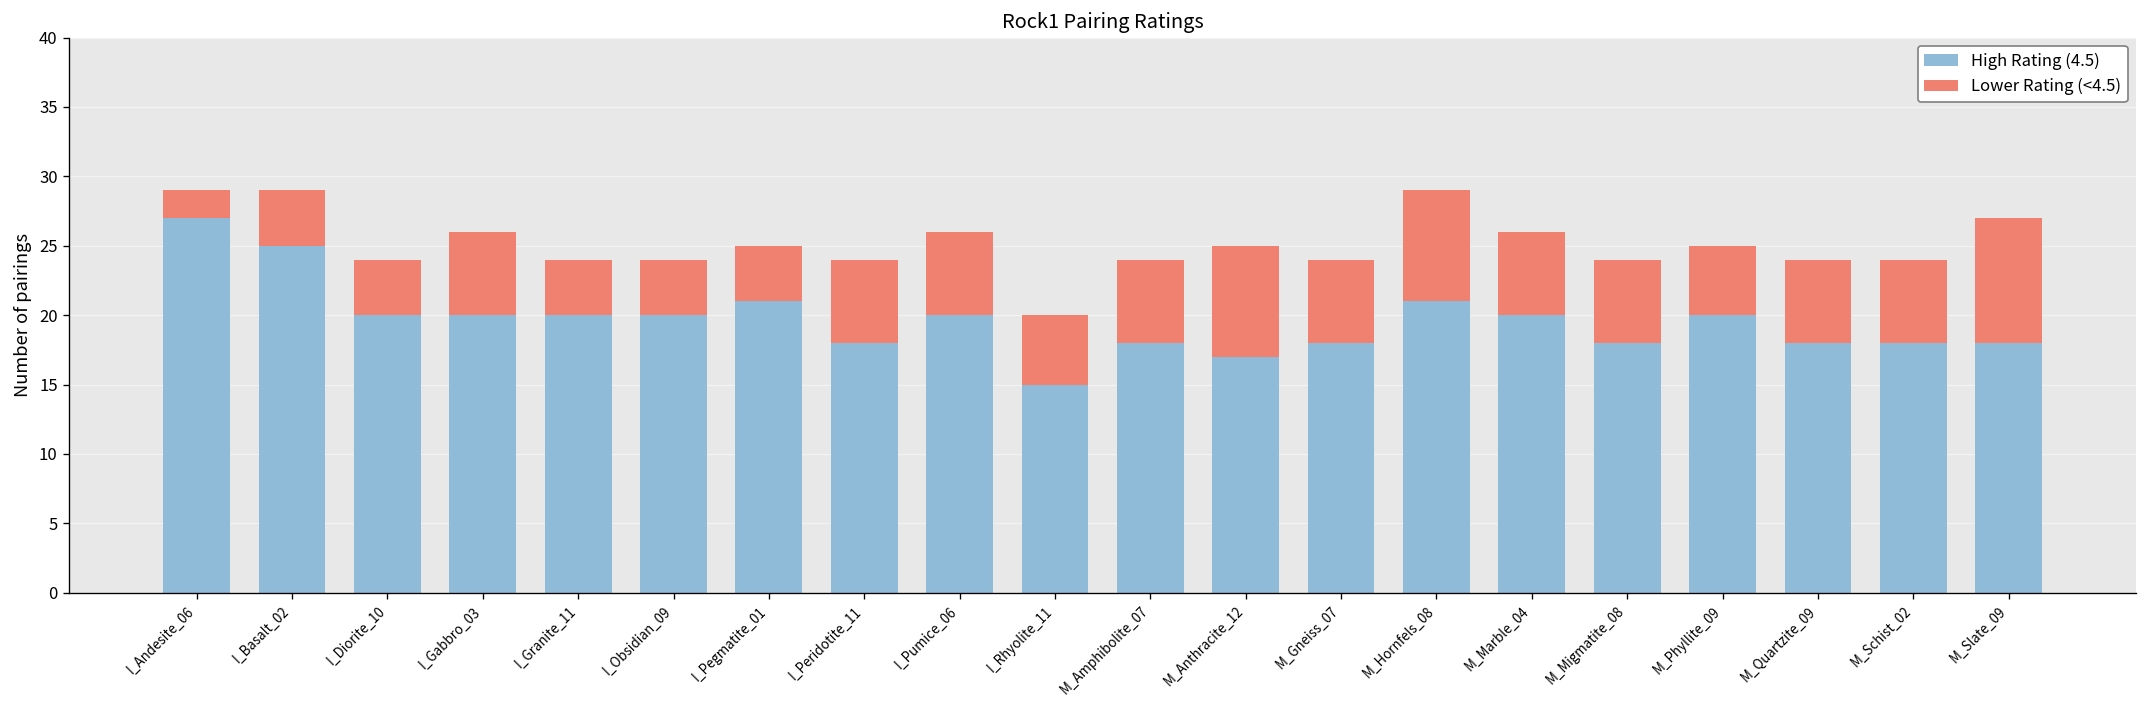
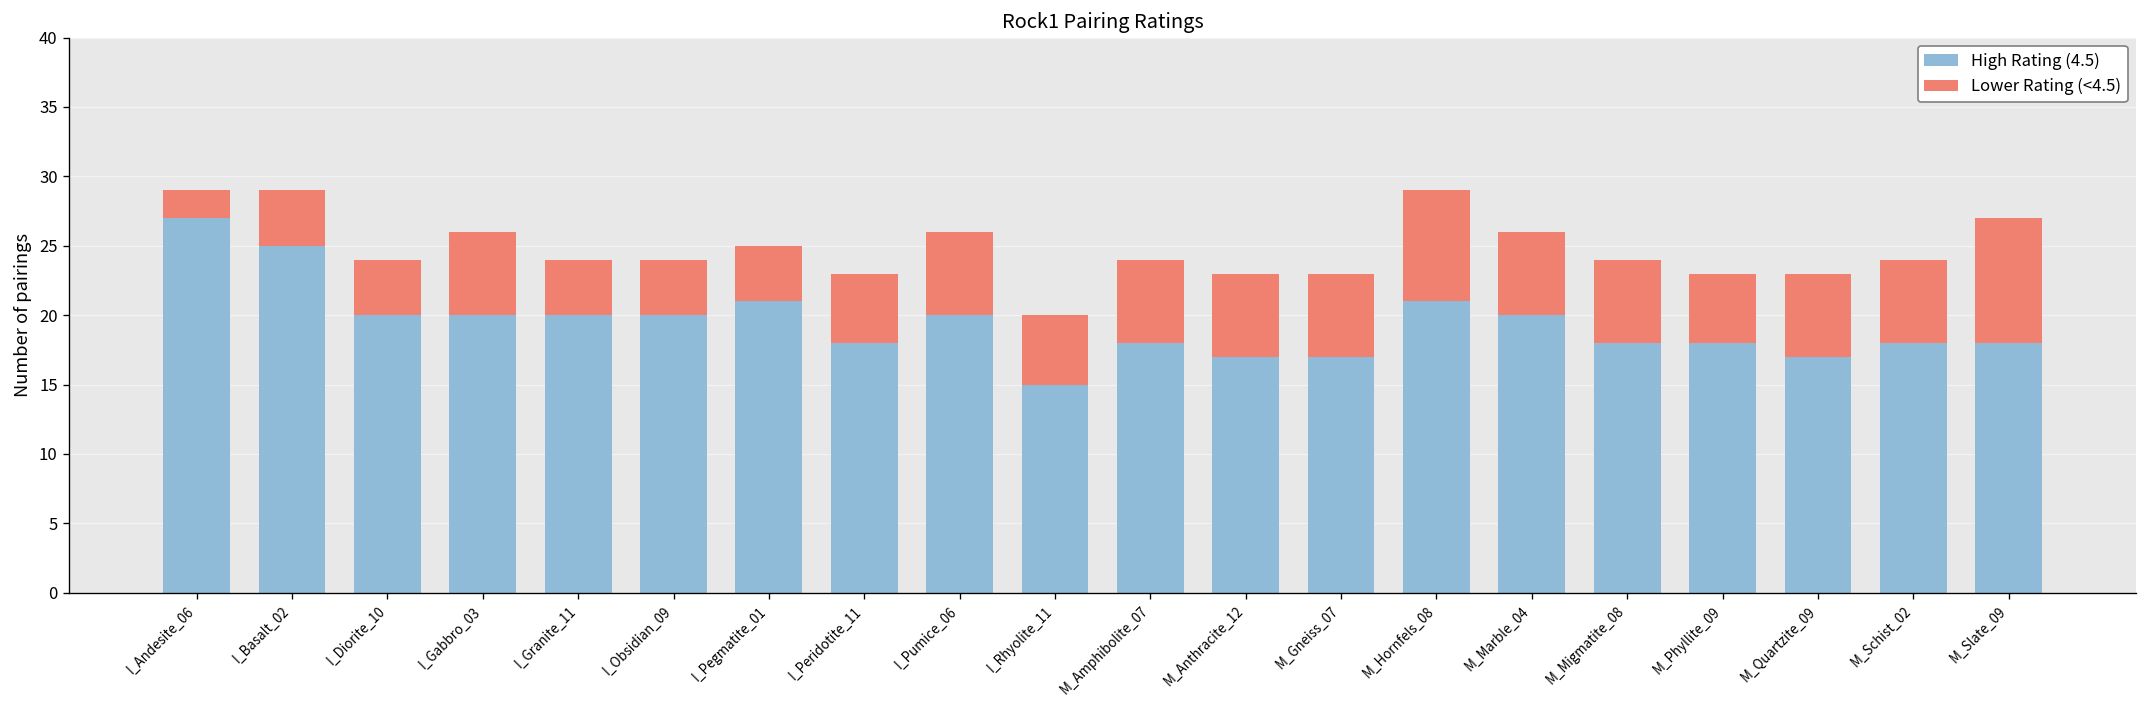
  {
    "High Rating (4.5)": {
      "I_Andesite_06": 27,
      "I_Basalt_02": 25,
      "I_Diorite_10": 20,
      "I_Gabbro_03": 20,
      "I_Granite_11": 20,
      "I_Obsidian_09": 20,
      "I_Pegmatite_01": 21,
      "I_Peridotite_11": 18,
      "I_Pumice_06": 20,
      "I_Rhyolite_11": 15,
      "M_Amphibolite_07": 18,
      "M_Anthracite_12": 17,
-     "M_Gneiss_07": 18,
+     "M_Gneiss_07": 17,
      "M_Hornfels_08": 21,
      "M_Marble_04": 20,
      "M_Migmatite_08": 18,
-     "M_Phyllite_09": 20,
-     "M_Quartzite_09": 18,
+     "M_Phyllite_09": 18,
+     "M_Quartzite_09": 17,
      "M_Schist_02": 18,
      "M_Slate_09": 18
    },
    "Lower Rating (<4.5)": {
      "I_Andesite_06": 2,
      "I_Basalt_02": 4,
      "I_Diorite_10": 4,
      "I_Gabbro_03": 6,
      "I_Granite_11": 4,
      "I_Obsidian_09": 4,
      "I_Pegmatite_01": 4,
-     "I_Peridotite_11": 6,
+     "I_Peridotite_11": 5,
      "I_Pumice_06": 6,
      "I_Rhyolite_11": 5,
      "M_Amphibolite_07": 6,
-     "M_Anthracite_12": 8,
+     "M_Anthracite_12": 6,
      "M_Gneiss_07": 6,
      "M_Hornfels_08": 8,
      "M_Marble_04": 6,
      "M_Migmatite_08": 6,
      "M_Phyllite_09": 5,
      "M_Quartzite_09": 6,
      "M_Schist_02": 6,
      "M_Slate_09": 9
    }
  }
